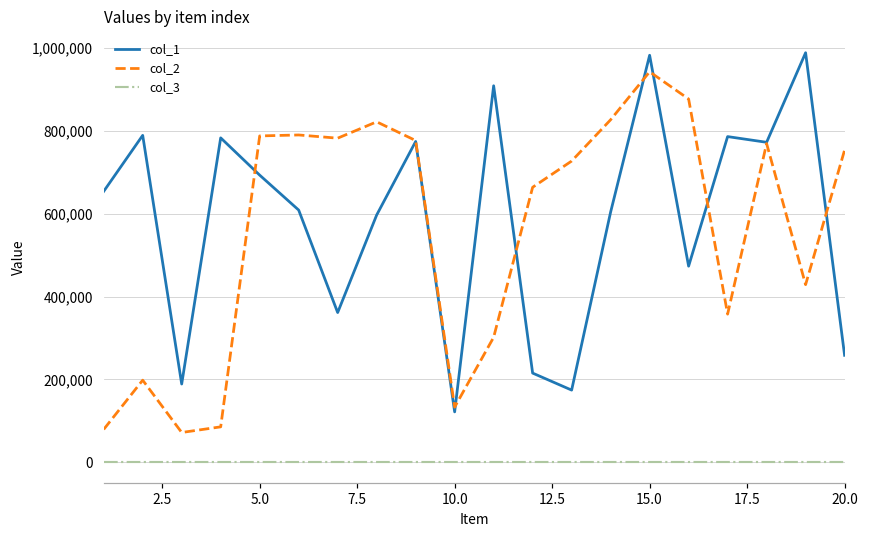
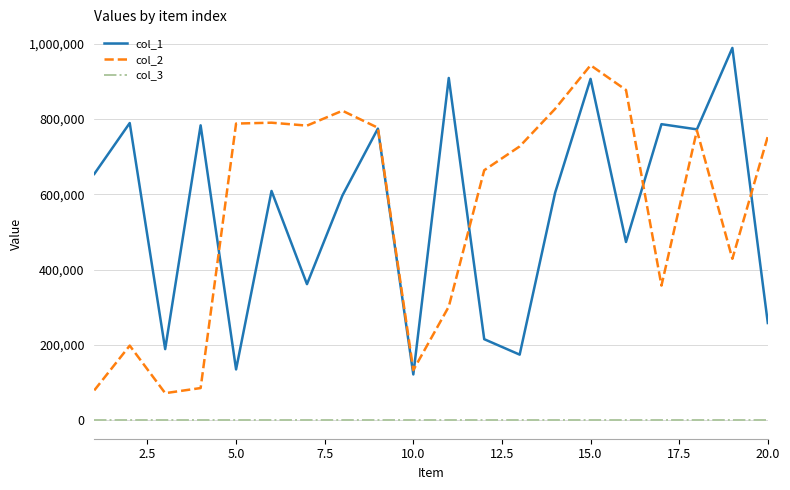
  {
    "col_1": {
-     "5.0": "690,000",
+     "5.0": "130,000",
      "10.0": "120,000",
-     "15.0": "980,000",
+     "15.0": "910,000",
      "20.0": "260,000"
    },
    "col_2": {
      "5.0": "790,000",
      "10.0": "130,000",
      "15.0": "940,000",
      "20.0": "750,000"
    },
    "col_3": {
      "5.0": "0",
      "10.0": "0",
      "15.0": "0",
      "20.0": "0"
    }
  }
